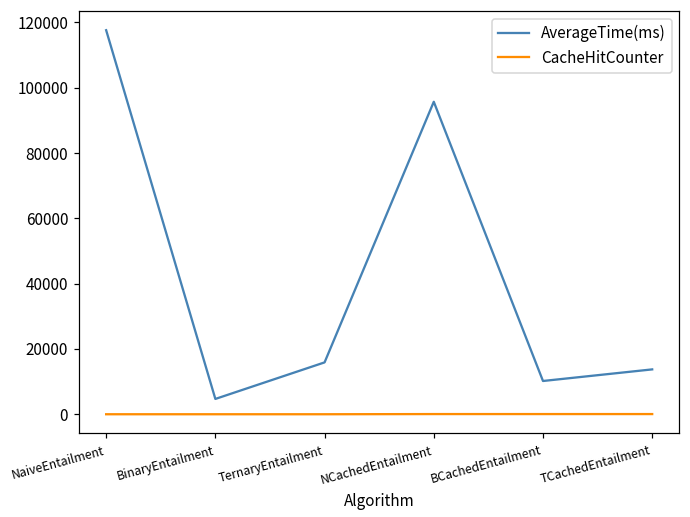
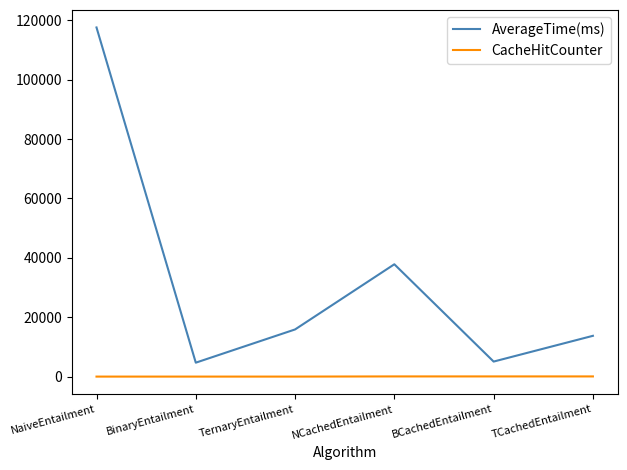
  {
    "AverageTime(ms)": {
      "NaiveEntailment": 118000,
      "BinaryEntailment": 5000,
      "TernaryEntailment": 16000,
-     "NCachedEntailment": 96000,
-     "BCachedEntailment": 10000,
+     "NCachedEntailment": 38000,
+     "BCachedEntailment": 5000,
      "TCachedEntailment": 14000
    },
    "CacheHitCounter": {
      "NaiveEntailment": 0,
      "BinaryEntailment": 0,
      "TernaryEntailment": 0,
      "NCachedEntailment": 0,
      "BCachedEntailment": 0,
      "TCachedEntailment": 0
    }
  }
